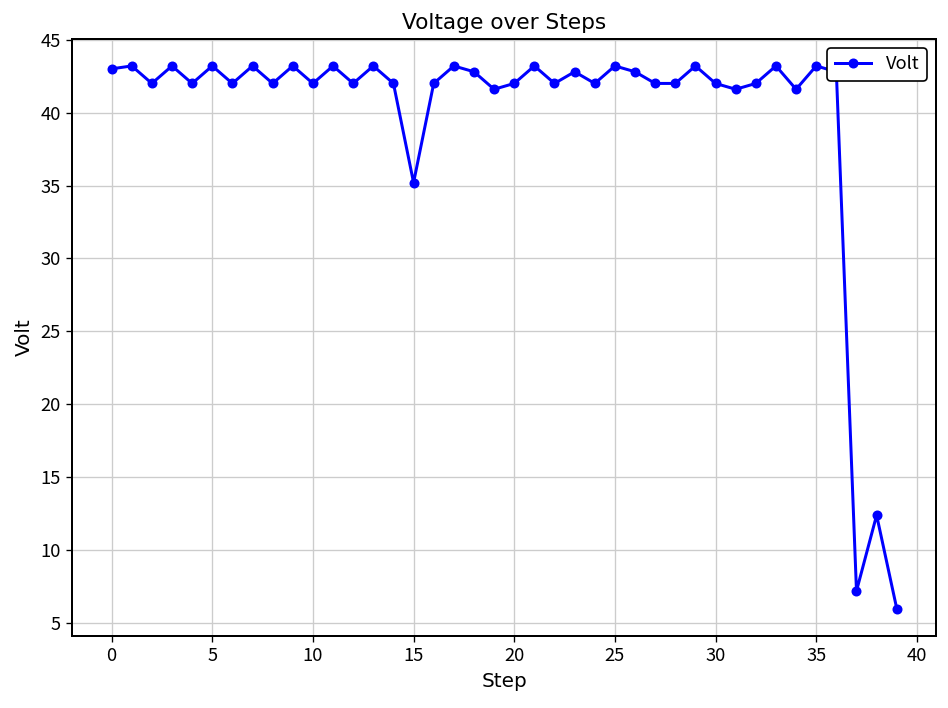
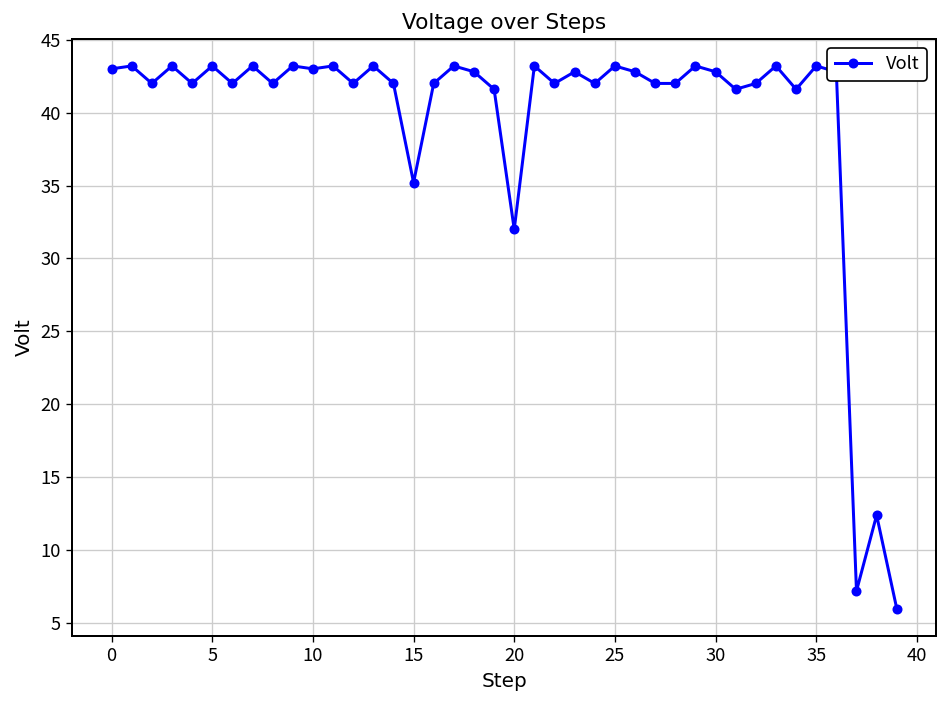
  {
    "0": 43.0,
    "5": 43.2,
-   "10": 42,
+   "10": 43,
    "15": 35.2,
-   "20": 42,
+   "20": 32,
    "25": 43.2,
-   "30": 42.0,
+   "30": 42.8,
    "35": 43.2
  }
